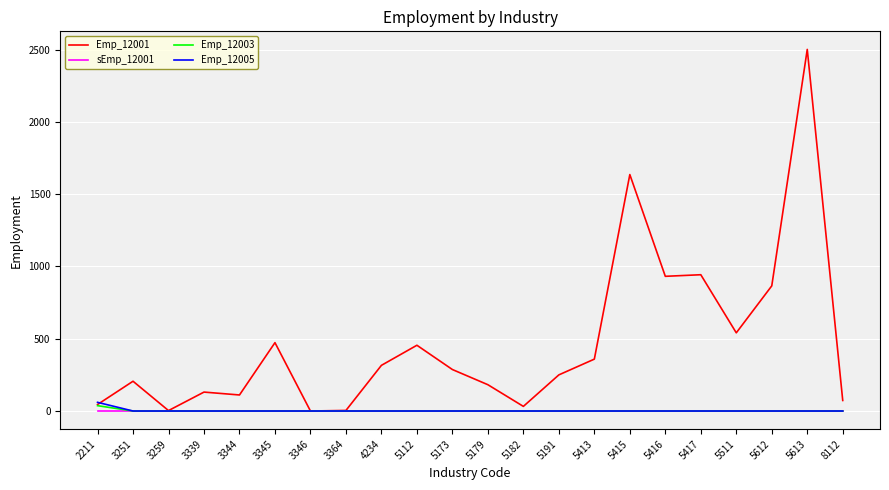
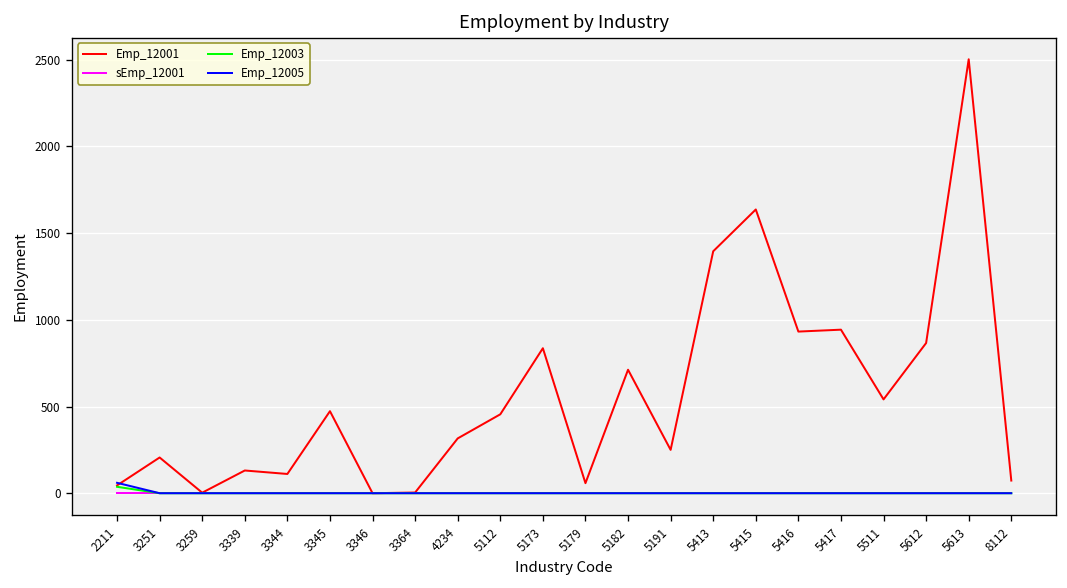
  {
    "Emp_12001": {
      "3251": 210,
      "3339": 130,
      "3344": 110,
      "3345": 470,
      "4234": 320,
      "5112": 460,
-     "5173": 290,
-     "5179": 180,
-     "5182": 30,
+     "5173": 840,
+     "5179": 60,
+     "5182": 710,
      "5191": 250,
-     "5413": 360,
+     "5413": 1400,
      "5415": 1640,
      "5416": 930,
      "5417": 940,
      "5511": 540,
      "5612": 870,
      "5613": 2500,
      "8112": 70
    },
    "sEmp_12001": {
      "2211": 0
    }
  }
